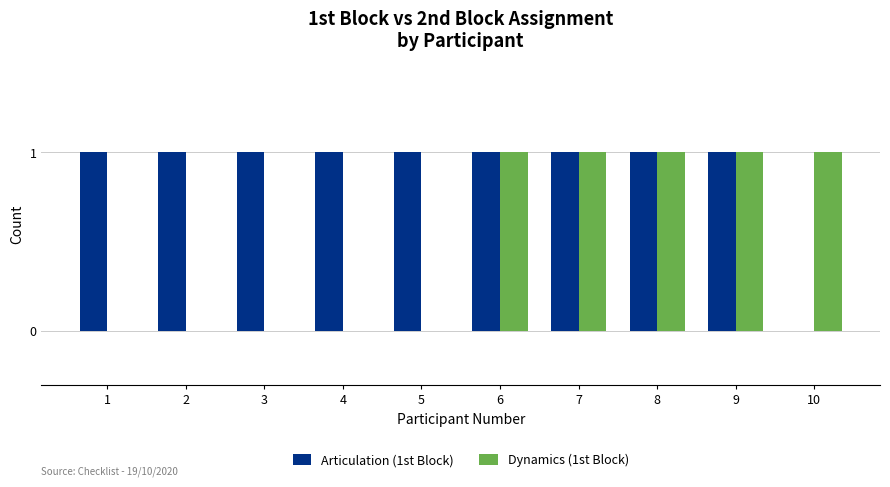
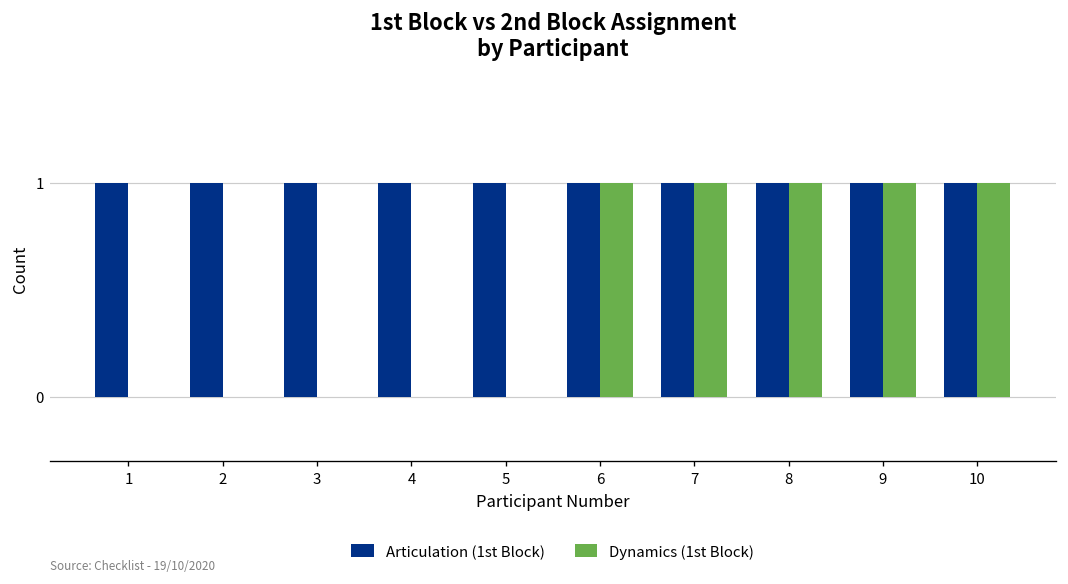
  {
    "Articulation (1st Block)": {
      "1": 1,
      "2": 1,
      "3": 1,
      "4": 1,
      "5": 1,
      "6": 1,
      "7": 1,
      "8": 1,
      "9": 1,
-     "10": 0
+     "10": 1
    },
    "Dynamics (1st Block)": {
      "1": 0,
      "2": 0,
      "3": 0,
      "4": 0,
      "5": 0,
      "6": 1,
      "7": 1,
      "8": 1,
      "9": 1,
      "10": 1
    }
  }
